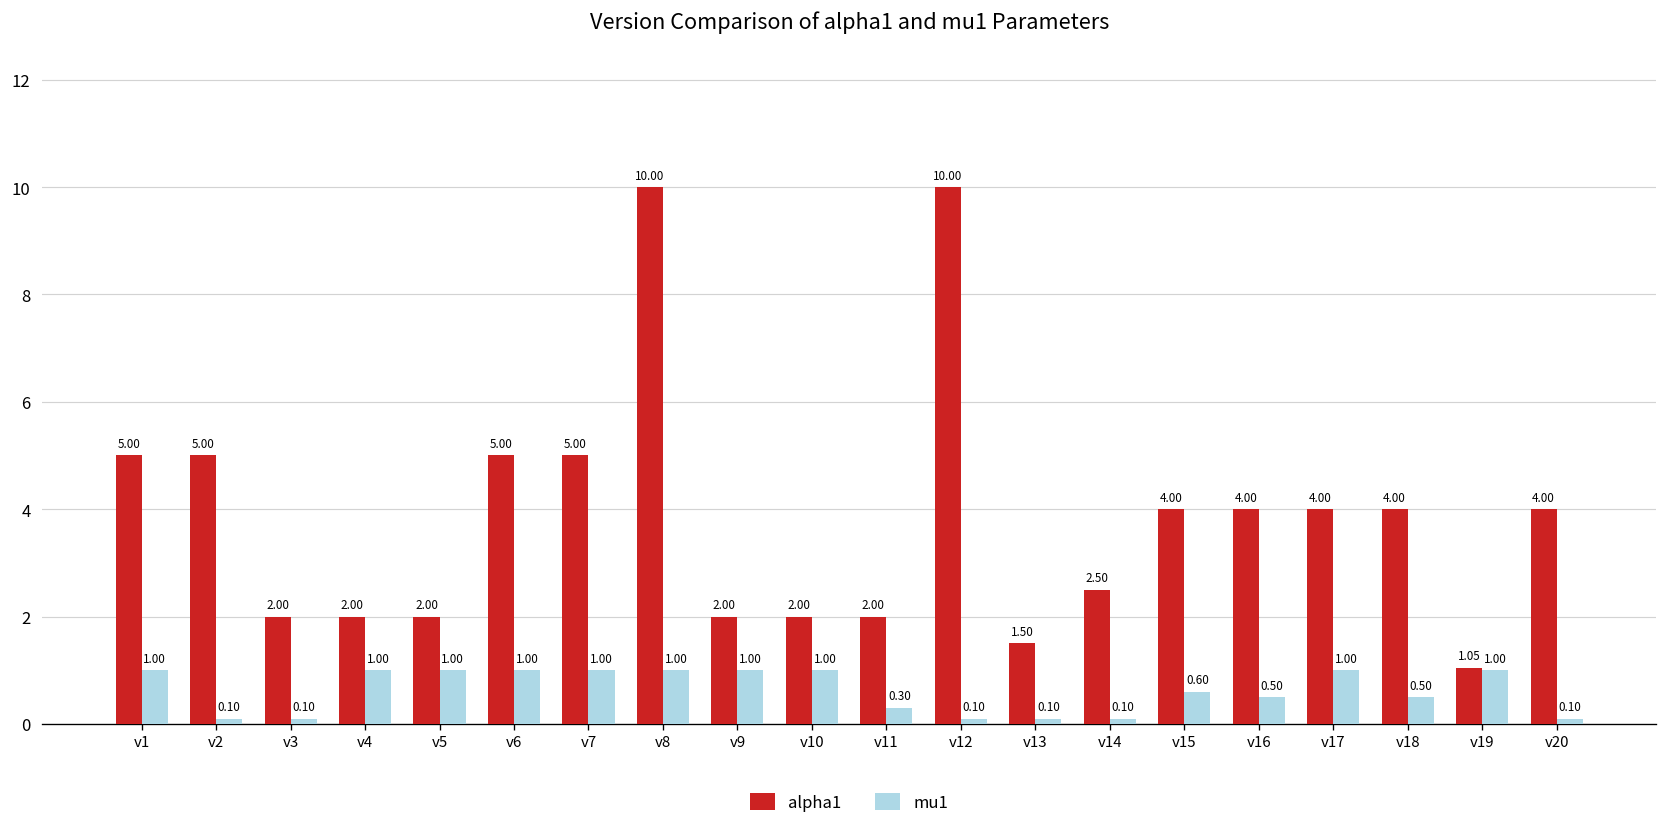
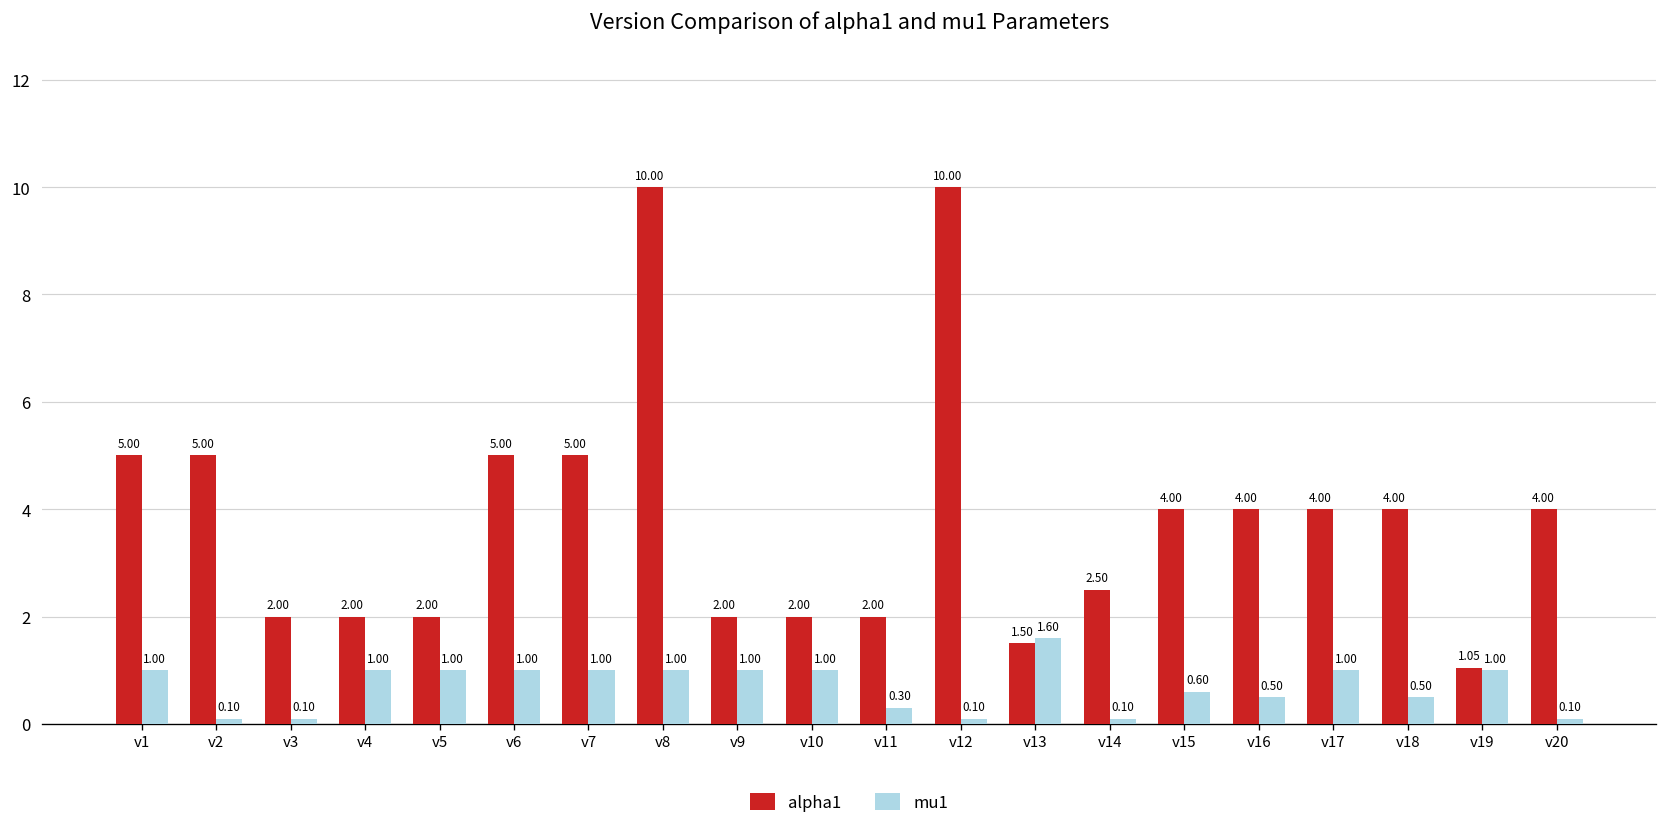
  {
    "alpha1": {
      "v1": 5.00,
      "v2": 5.00,
      "v3": 2.00,
      "v4": 2.00,
      "v5": 2.00,
      "v6": 5.00,
      "v7": 5.00,
      "v8": 10.00,
      "v9": 2.00,
      "v10": 2.00,
      "v11": 2.00,
      "v12": 10.00,
      "v13": 1.50,
      "v14": 2.50,
      "v15": 4.00,
      "v16": 4.00,
      "v17": 4.00,
      "v18": 4.00,
      "v19": 1.05,
      "v20": 4.00
    },
    "mu1": {
      "v1": 1.00,
      "v2": 0.10,
      "v3": 0.10,
      "v4": 1.00,
      "v5": 1.00,
      "v6": 1.00,
      "v7": 1.00,
      "v8": 1.00,
      "v9": 1.00,
      "v10": 1.00,
      "v11": 0.30,
      "v12": 0.10,
-     "v13": 0.10,
+     "v13": 1.60,
      "v14": 0.10,
      "v15": 0.60,
      "v16": 0.50,
      "v17": 1.00,
      "v18": 0.50,
      "v19": 1.00,
      "v20": 0.10
    }
  }
